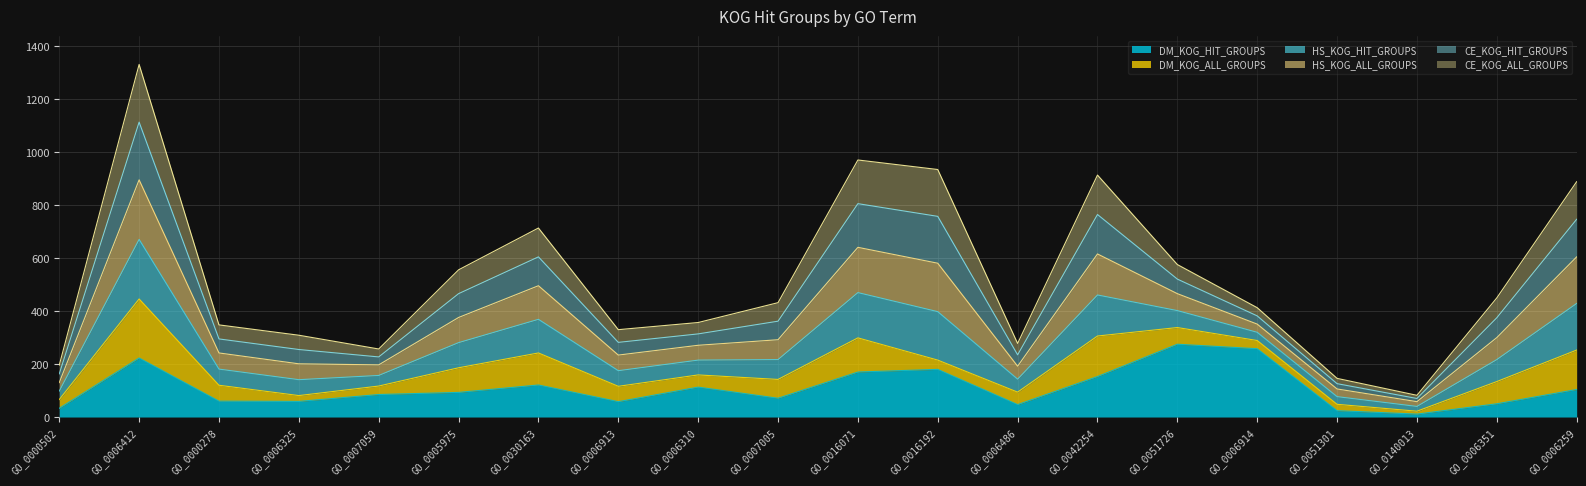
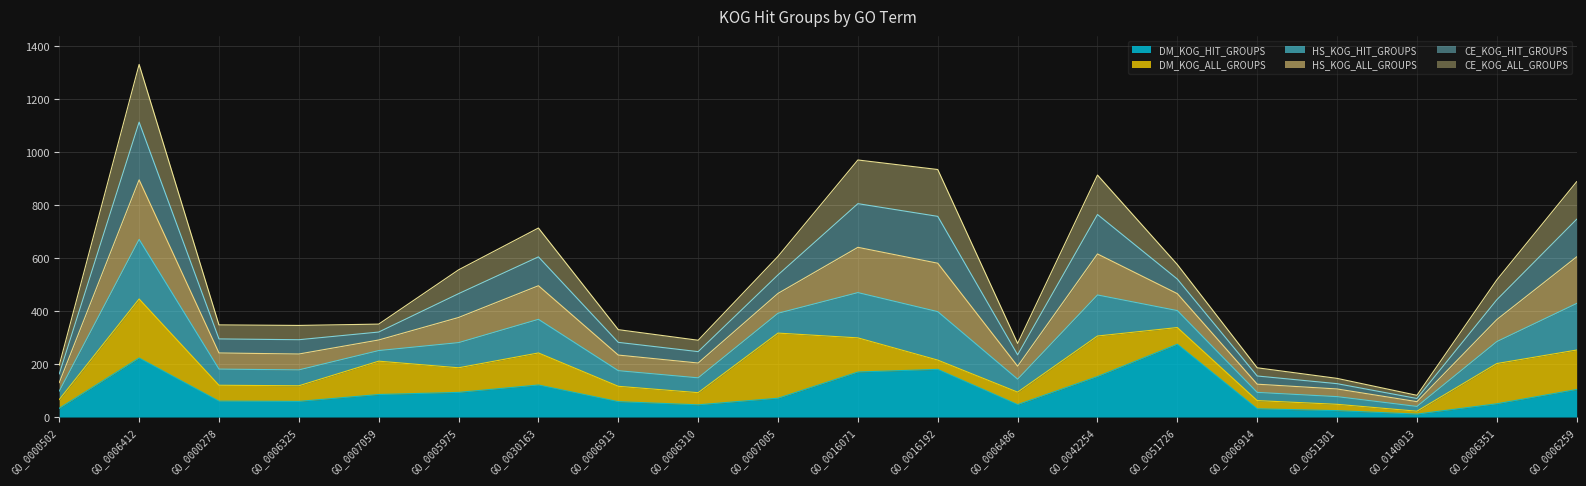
  {
    "DM_KOG_HIT_GROUPS": {
      "GO_0000502": 30,
      "GO_0006412": 220,
      "GO_0000278": 60,
      "GO_0006325": 60,
      "GO_0007059": 90,
      "GO_0005975": 90,
      "GO_0030163": 120,
      "GO_0006913": 60,
-     "GO_0006310": 110,
+     "GO_0006310": 50,
      "GO_0007005": 70,
      "GO_0016071": 170,
      "GO_0016192": 180,
      "GO_0006486": 50,
      "GO_0042254": 150,
      "GO_0051726": 280,
-     "GO_0006914": 260,
+     "GO_0006914": 30,
      "GO_0051301": 20,
      "GO_0140013": 10,
      "GO_0006351": 50,
      "GO_0006259": 100
    },
    "DM_KOG_ALL_GROUPS": {
      "GO_0000502": 30,
      "GO_0006412": 220,
      "GO_0000278": 60,
-     "GO_0006325": 20,
-     "GO_0007059": 30,
+     "GO_0006325": 60,
+     "GO_0007059": 130,
      "GO_0005975": 90,
      "GO_0030163": 120,
      "GO_0006913": 60,
      "GO_0006310": 50,
-     "GO_0007005": 70,
+     "GO_0007005": 250,
      "GO_0016071": 130,
      "GO_0016192": 40,
      "GO_0006486": 50,
      "GO_0042254": 150,
      "GO_0051726": 60,
      "GO_0006914": 30,
      "GO_0051301": 20,
      "GO_0140013": 10,
-     "GO_0006351": 80,
+     "GO_0006351": 150,
      "GO_0006259": 150
    }
  }
